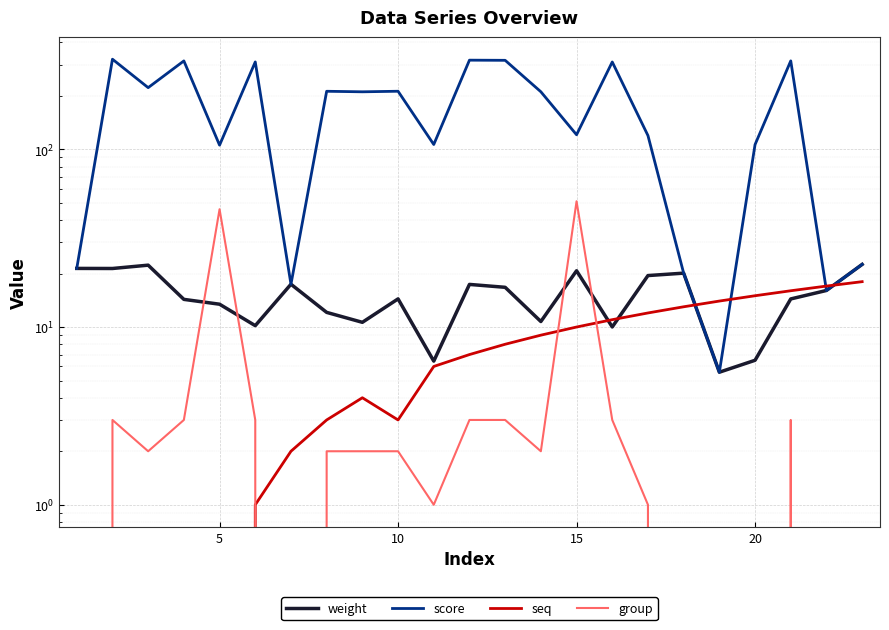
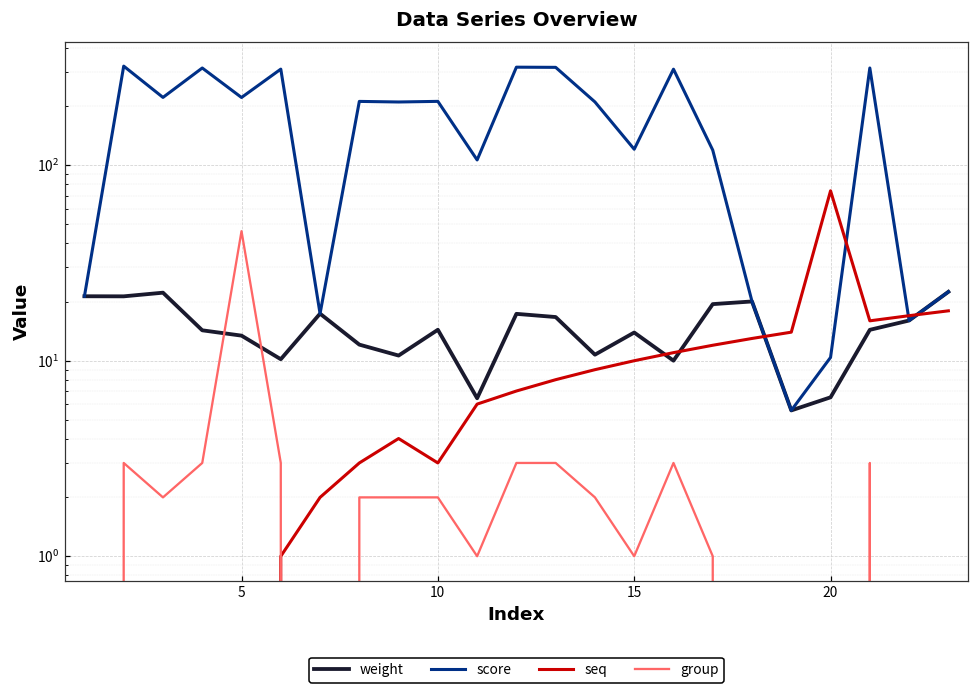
  {
    "weight": {
      "5": 13,
      "10": 14,
-     "15": 21,
+     "15": 14,
      "20": 6.5
    },
    "score": {
-     "5": 110,
+     "5": 220,
      "10": 210,
      "15": 120,
-     "20": 110
+     "20": 10
    },
    "seq": {
      "10": 3,
      "15": 10,
-     "20": 15
+     "20": 74
    },
    "group": {
      "5": 46,
      "10": 2,
-     "15": 51
+     "15": 1
    }
  }
